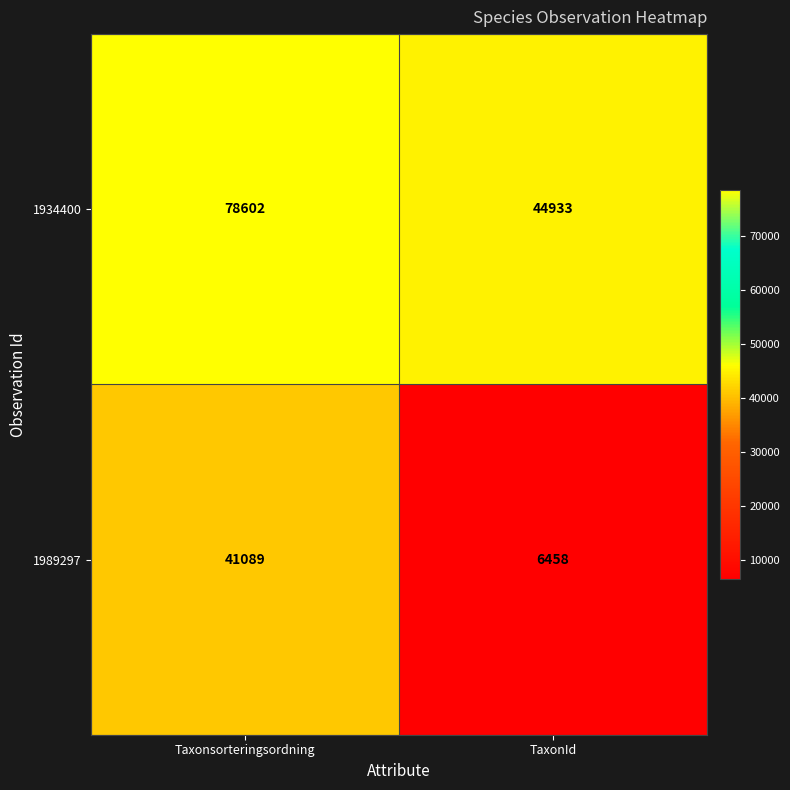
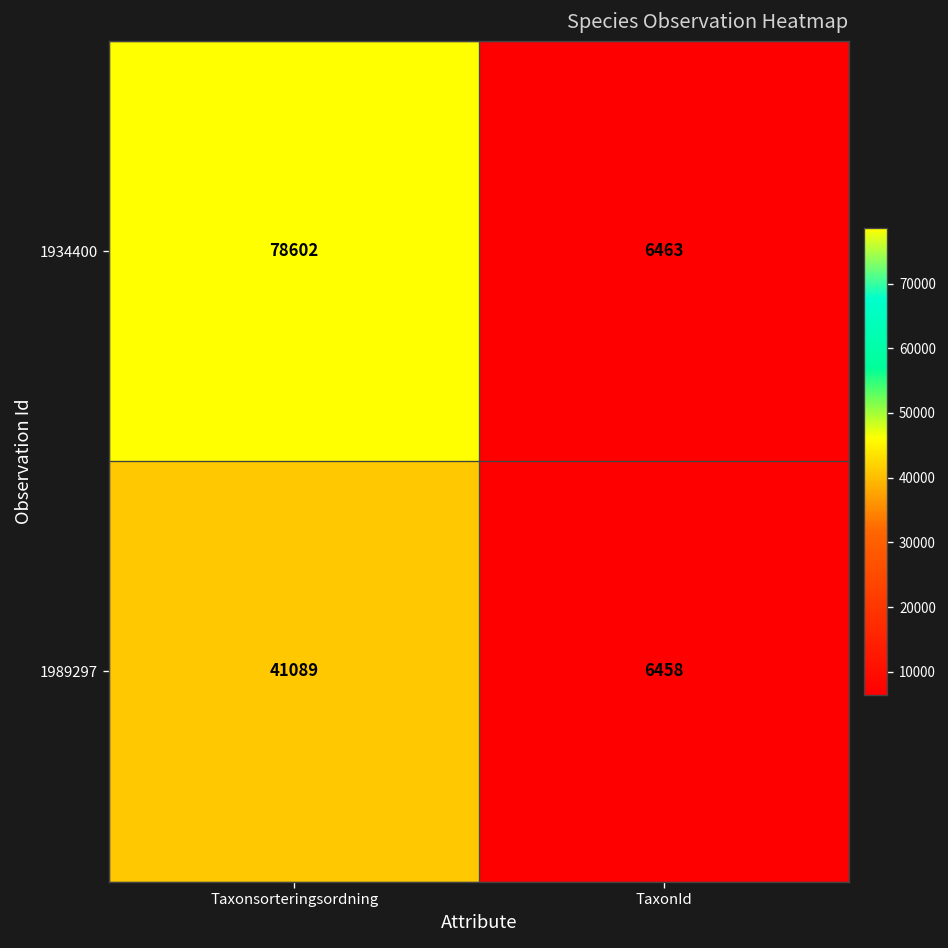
  {
    "1934400": {
      "Taxonsorteringsordning": 78602,
-     "TaxonId": 44933
+     "TaxonId": 6463
    },
    "1989297": {
      "Taxonsorteringsordning": 41089,
      "TaxonId": 6458
    }
  }
